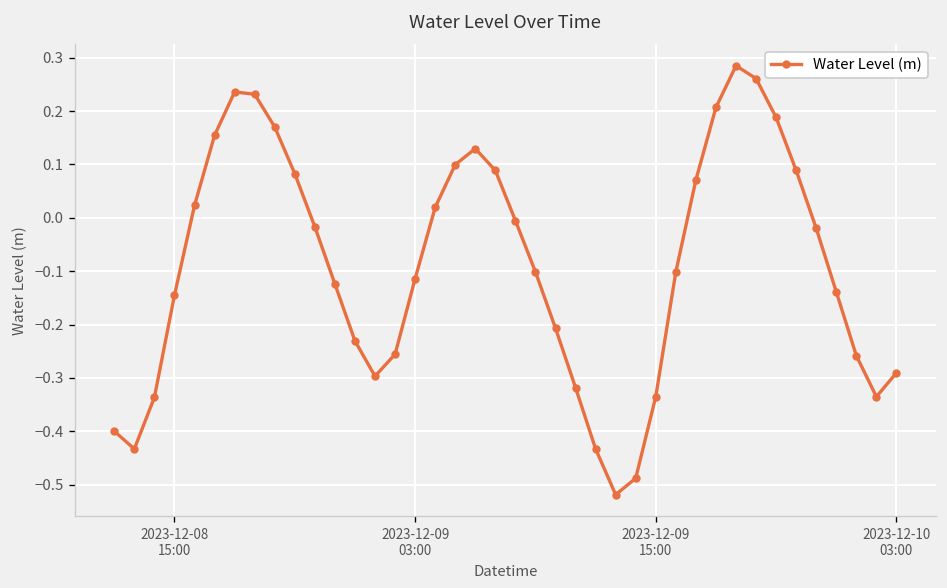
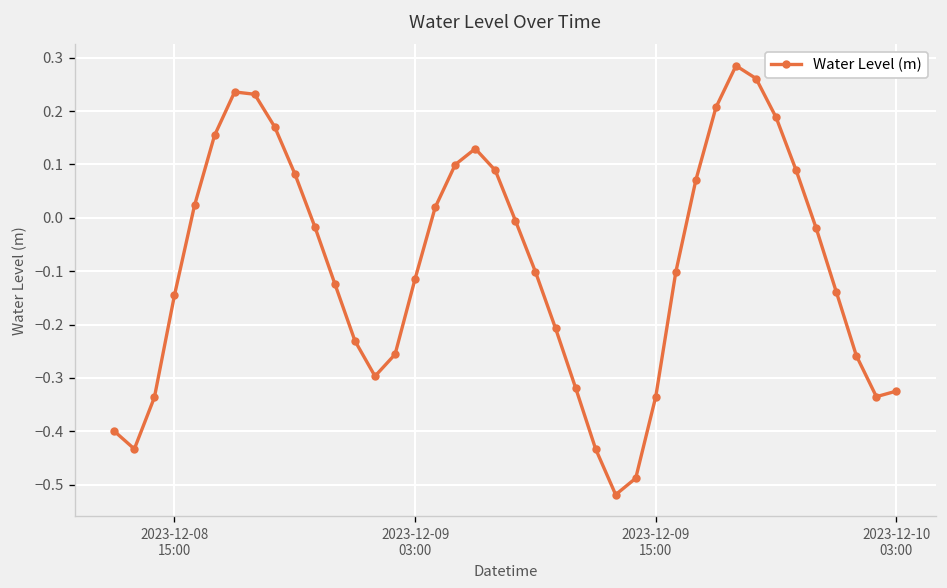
  {
    "2023-12-08 15:00": -0.15,
    "2023-12-09 03:00": -0.11,
    "2023-12-09 15:00": -0.33,
-   "2023-12-10 03:00": -0.29
+   "2023-12-10 03:00": -0.32
  }
